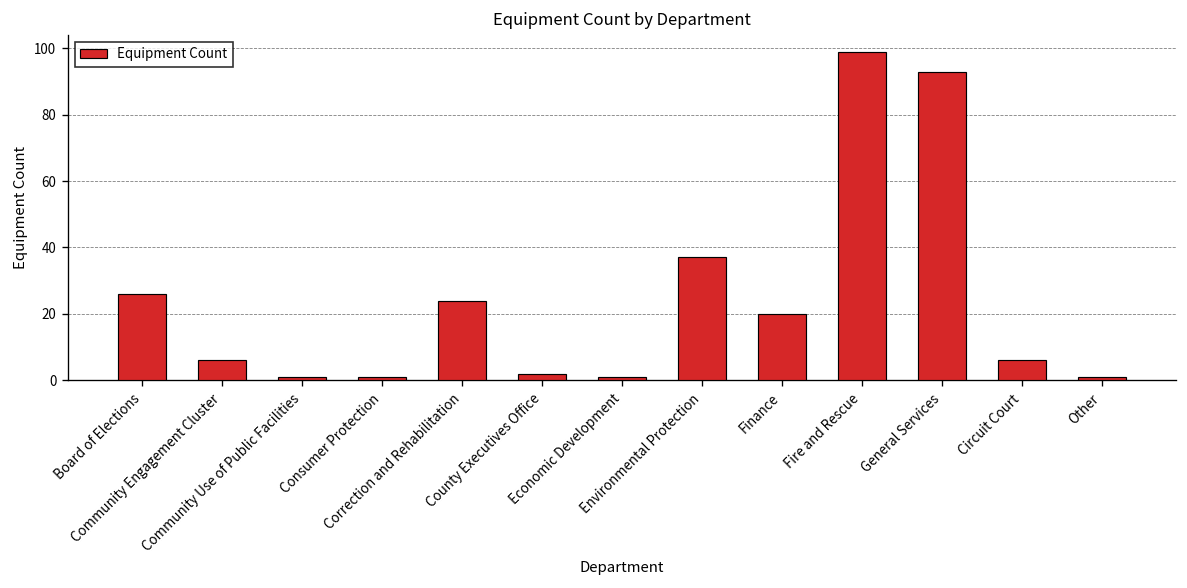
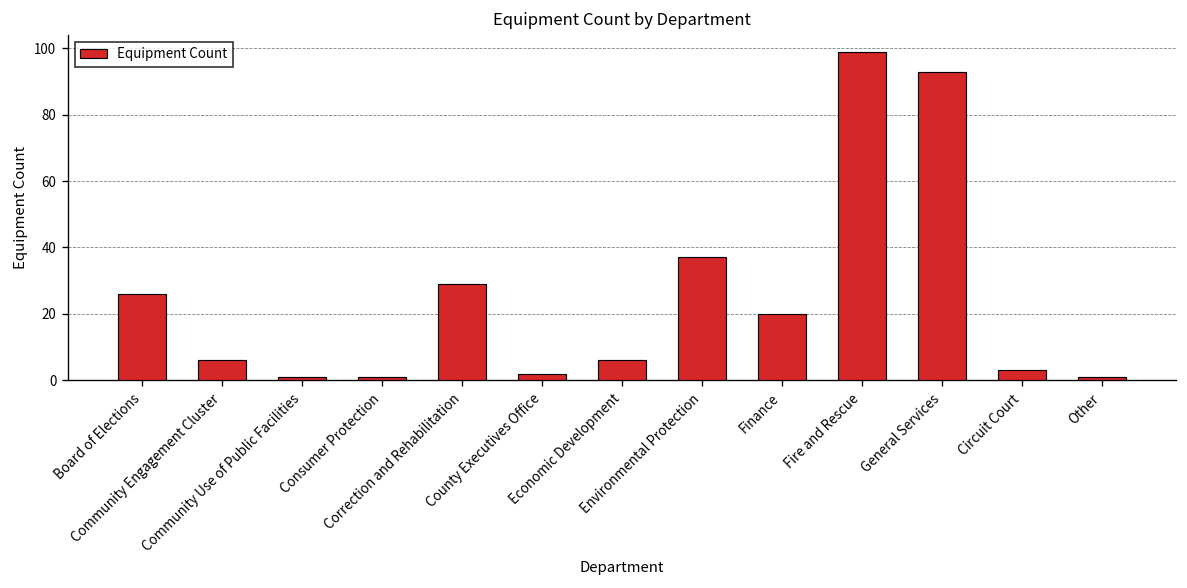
  {
    "Board of Elections": 26,
    "Community Engagement Cluster": 6,
    "Community Use of Public Facilities": 1,
    "Consumer Protection": 1,
-   "Correction and Rehabilitation": 24,
+   "Correction and Rehabilitation": 29,
    "County Executives Office": 2,
-   "Economic Development": 1,
+   "Economic Development": 6,
    "Environmental Protection": 37,
    "Finance": 20,
    "Fire and Rescue": 99,
    "General Services": 93,
-   "Circuit Court": 6,
+   "Circuit Court": 3,
    "Other": 1
  }
